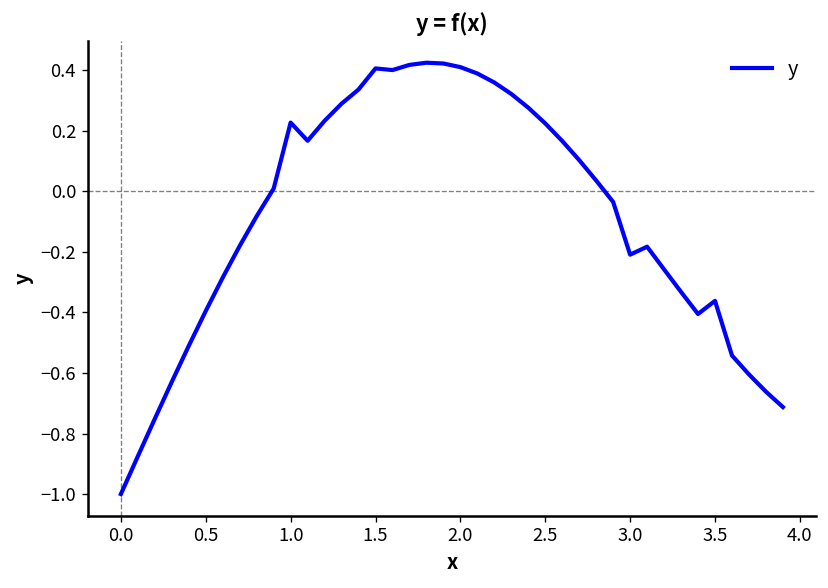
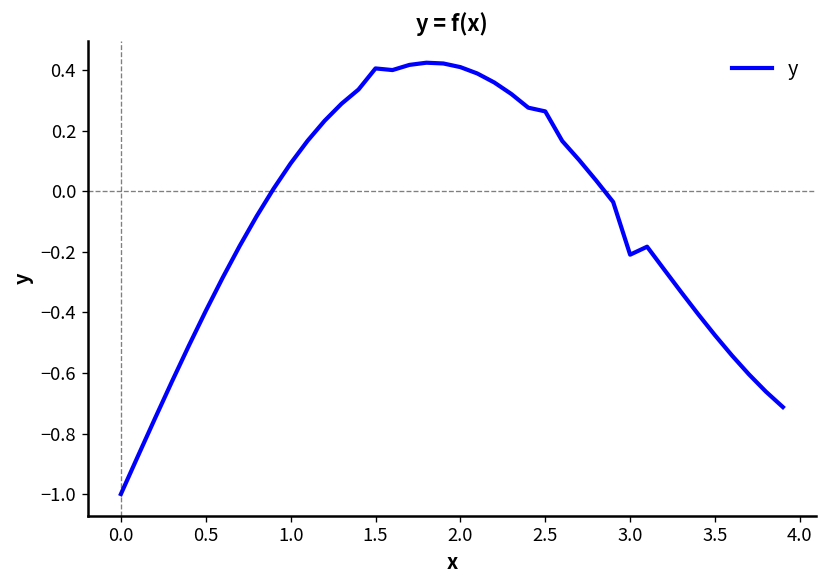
  {
    "0.0": -1.00,
    "0.5": -0.40,
-   "1.0": 0.23,
+   "1.0": 0.09,
    "1.5": 0.40,
    "2.0": 0.41,
-   "2.5": 0.22,
+   "2.5": 0.26,
    "3.0": -0.21,
-   "3.5": -0.36
+   "3.5": -0.48
  }
